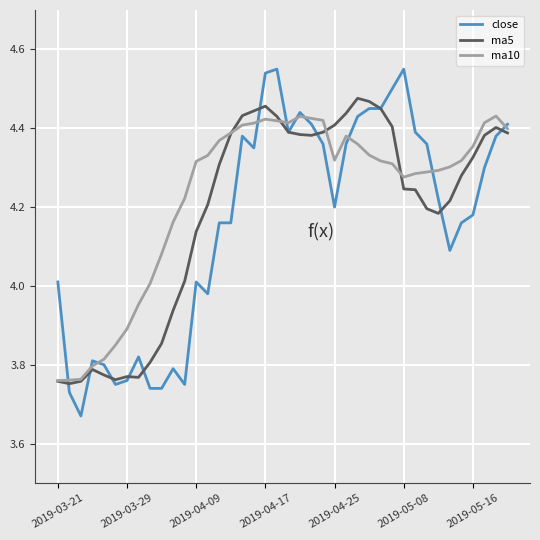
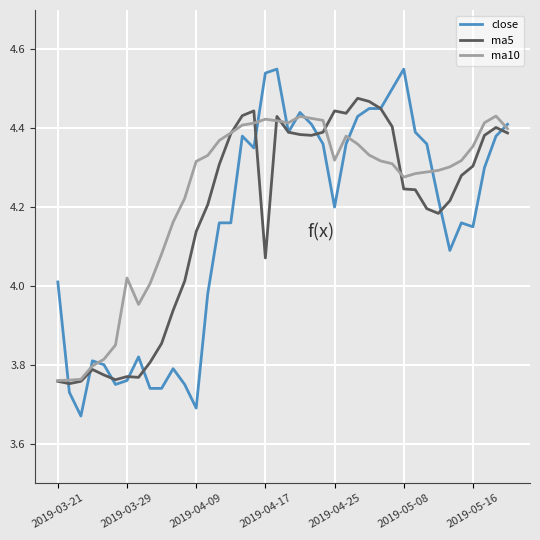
  {
    "close": {
      "2019-03-21": 4.01,
      "2019-03-29": 3.76,
-     "2019-04-09": 4.01,
+     "2019-04-09": 3.69,
      "2019-04-17": 4.54,
      "2019-04-25": 4.20,
      "2019-05-08": 4.55,
-     "2019-05-16": 4.18
+     "2019-05-16": 4.15
    },
    "ma5": {
      "2019-03-29": 3.77,
      "2019-04-09": 4.14,
-     "2019-04-17": 4.46,
-     "2019-04-25": 4.41,
+     "2019-04-17": 4.07,
+     "2019-04-25": 4.44,
      "2019-05-08": 4.25,
-     "2019-05-16": 4.33
+     "2019-05-16": 4.30
    },
    "ma10": {
-     "2019-03-29": 3.89,
+     "2019-03-29": 4.02,
      "2019-04-09": 4.32,
      "2019-04-17": 4.42,
      "2019-04-25": 4.32,
      "2019-05-08": 4.28,
      "2019-05-16": 4.35
    }
  }
